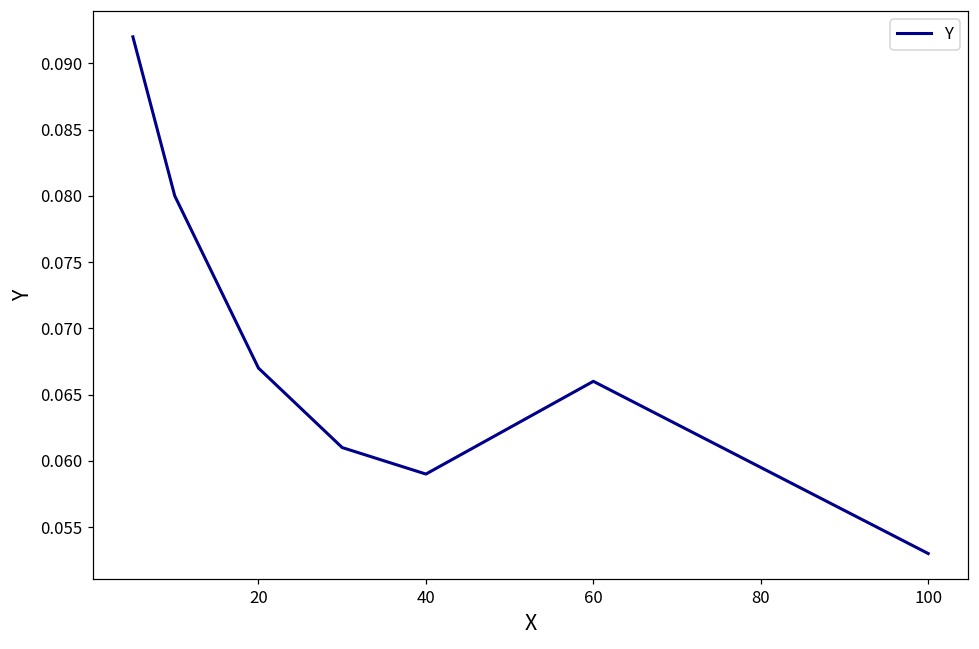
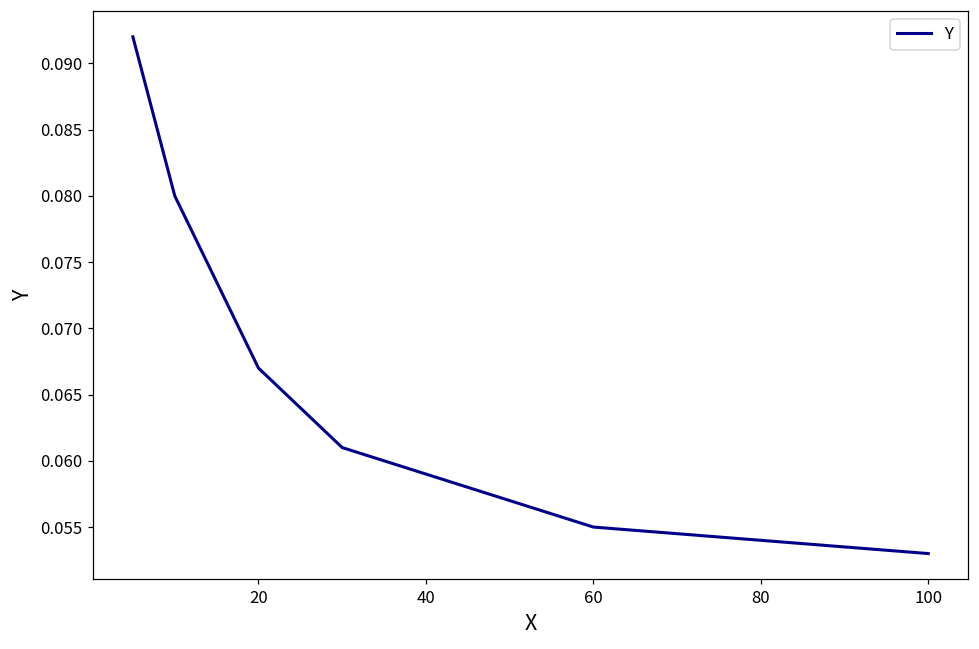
  {
    "20": 0.067,
    "40": 0.059,
-   "60": 0.066,
+   "60": 0.055,
    "100": 0.053
  }
